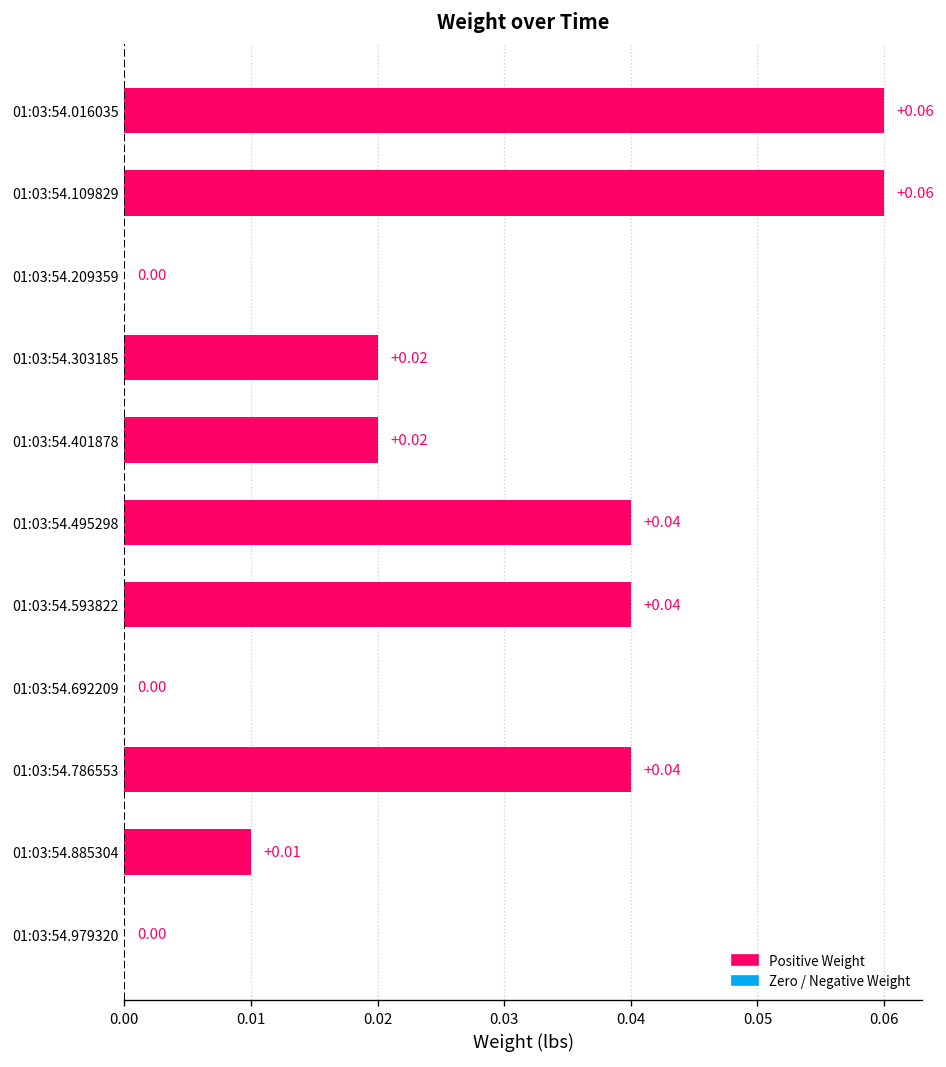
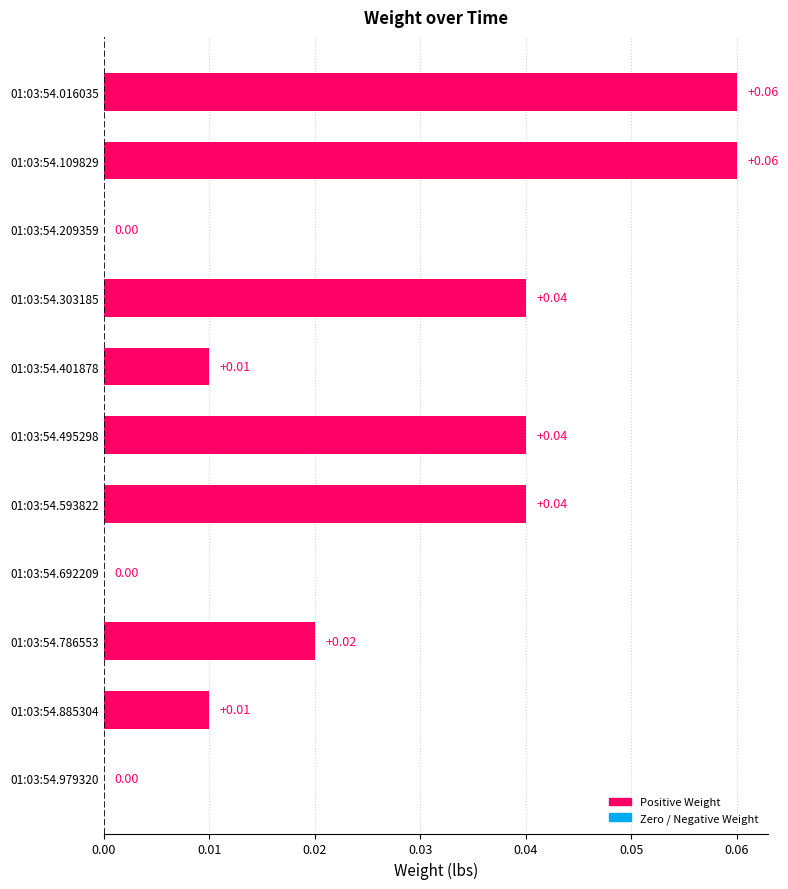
  {
    "01:03:54.016035": "+0.06",
    "01:03:54.109829": "+0.06",
    "01:03:54.209359": "0.00",
-   "01:03:54.303185": "+0.02",
-   "01:03:54.401878": "+0.02",
+   "01:03:54.303185": "+0.04",
+   "01:03:54.401878": "+0.01",
    "01:03:54.495298": "+0.04",
    "01:03:54.593822": "+0.04",
    "01:03:54.692209": "0.00",
-   "01:03:54.786553": "+0.04",
+   "01:03:54.786553": "+0.02",
    "01:03:54.885304": "+0.01",
    "01:03:54.979320": "0.00"
  }
